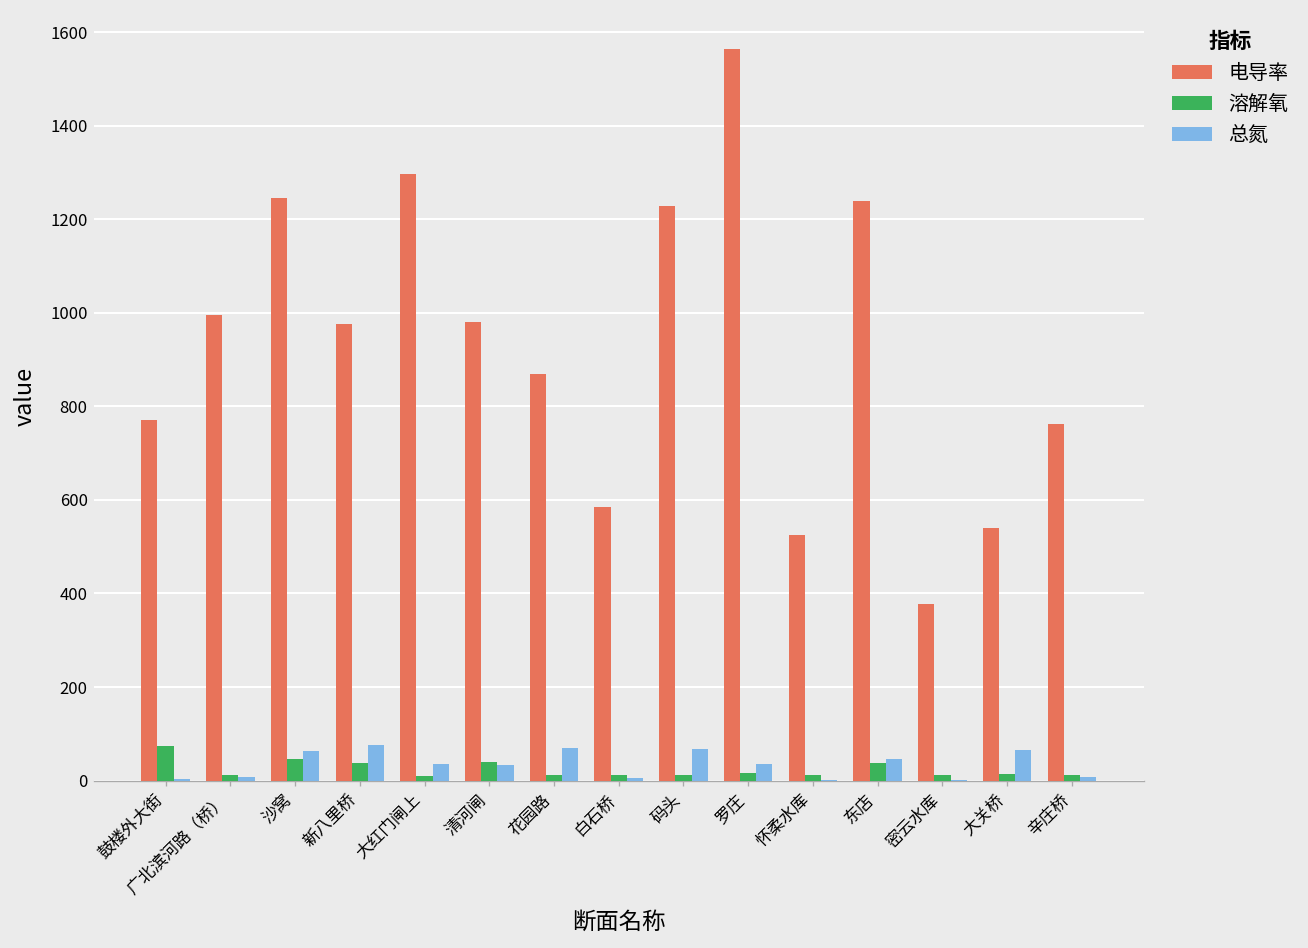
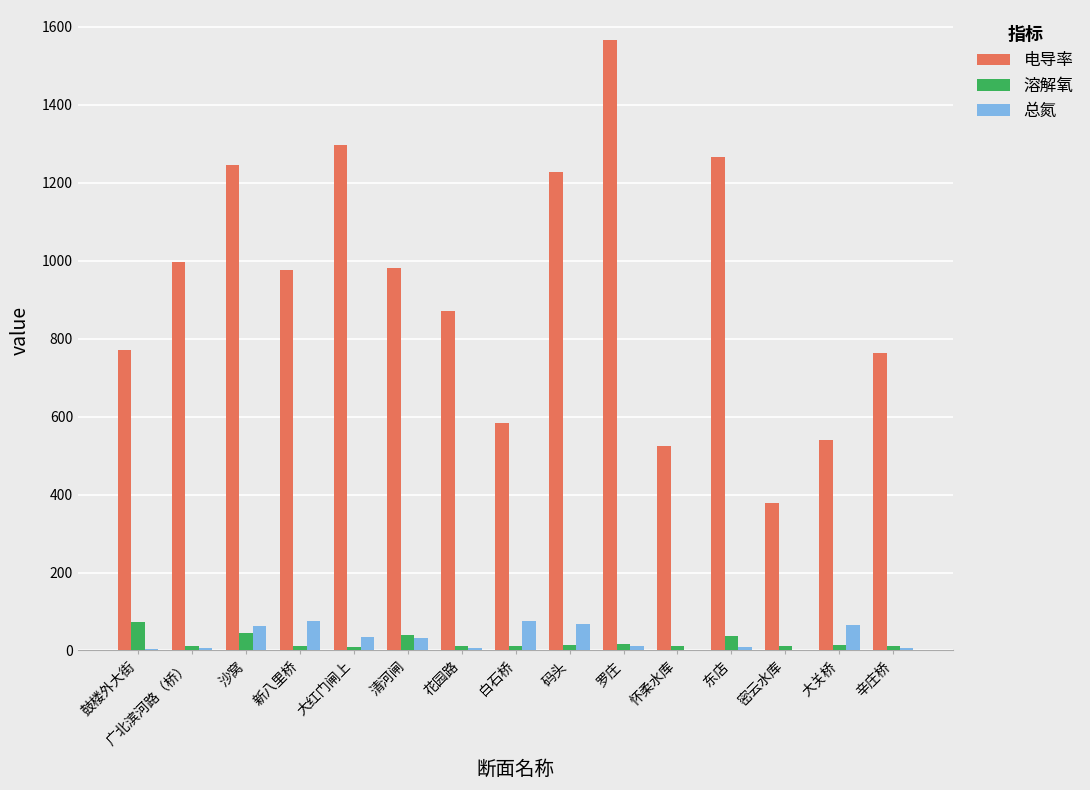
  {
    "电导率": {
      "鼓楼外大街": 770,
      "广北滨河路（桥）": 1000,
      "沙窝": 1250,
      "新八里桥": 980,
      "大红门闸上": 1300,
      "清河闸": 980,
      "花园路": 870,
      "白石桥": 580,
      "码头": 1230,
      "罗庄": 1570,
      "怀柔水库": 520,
-     "东店": 1240,
+     "东店": 1270,
      "密云水库": 380,
      "大关桥": 540,
      "辛庄桥": 760
    },
    "溶解氧": {
      "鼓楼外大街": 70,
      "广北滨河路（桥）": 10,
      "沙窝": 50,
-     "新八里桥": 40,
+     "新八里桥": 10,
      "大红门闸上": 10,
      "清河闸": 40,
      "花园路": 10,
      "白石桥": 10,
      "码头": 10,
      "罗庄": 20,
      "怀柔水库": 10,
      "东店": 40,
      "密云水库": 10,
      "大关桥": 10,
      "辛庄桥": 10
    },
    "总氮": {
      "广北滨河路（桥）": 10,
      "沙窝": 60,
      "新八里桥": 80,
      "大红门闸上": 40,
      "清河闸": 30,
-     "花园路": 70,
-     "白石桥": 0,
+     "花园路": 10,
+     "白石桥": 80,
      "码头": 70,
-     "罗庄": 40,
-     "东店": 50,
+     "罗庄": 10,
+     "东店": 10,
      "大关桥": 70,
      "辛庄桥": 10
    }
  }
